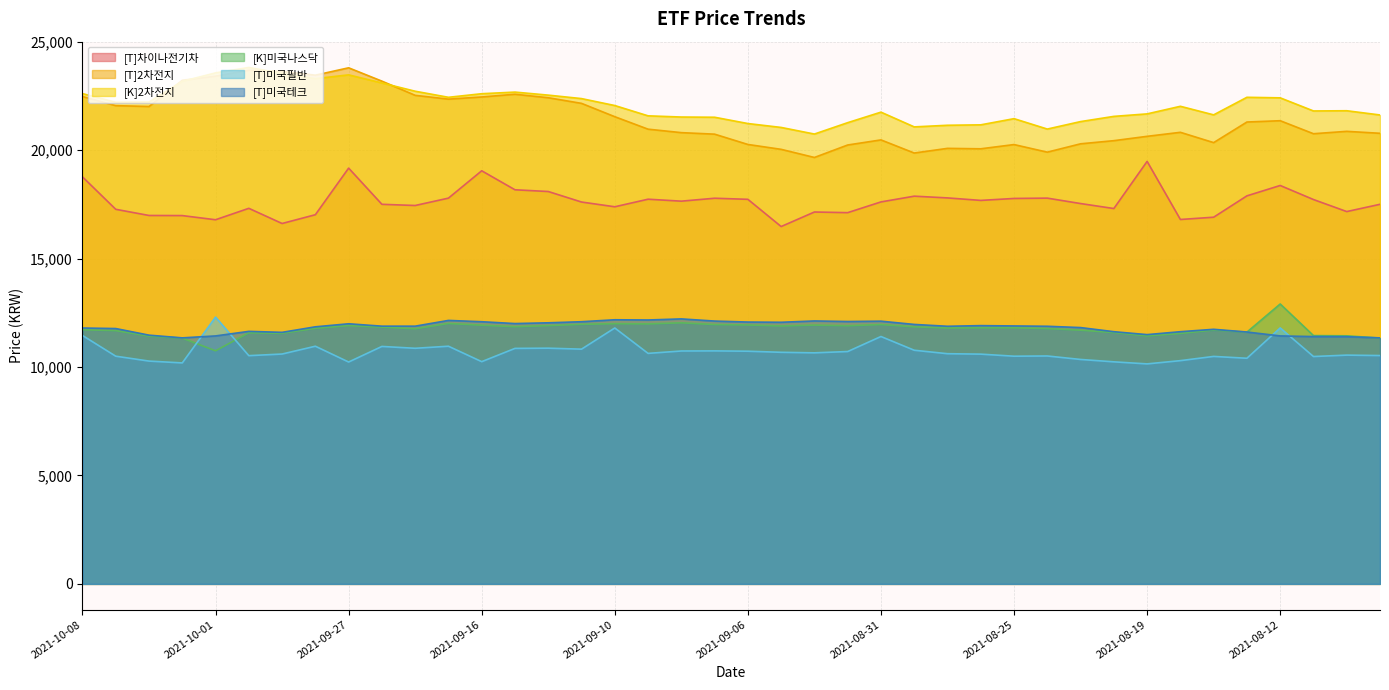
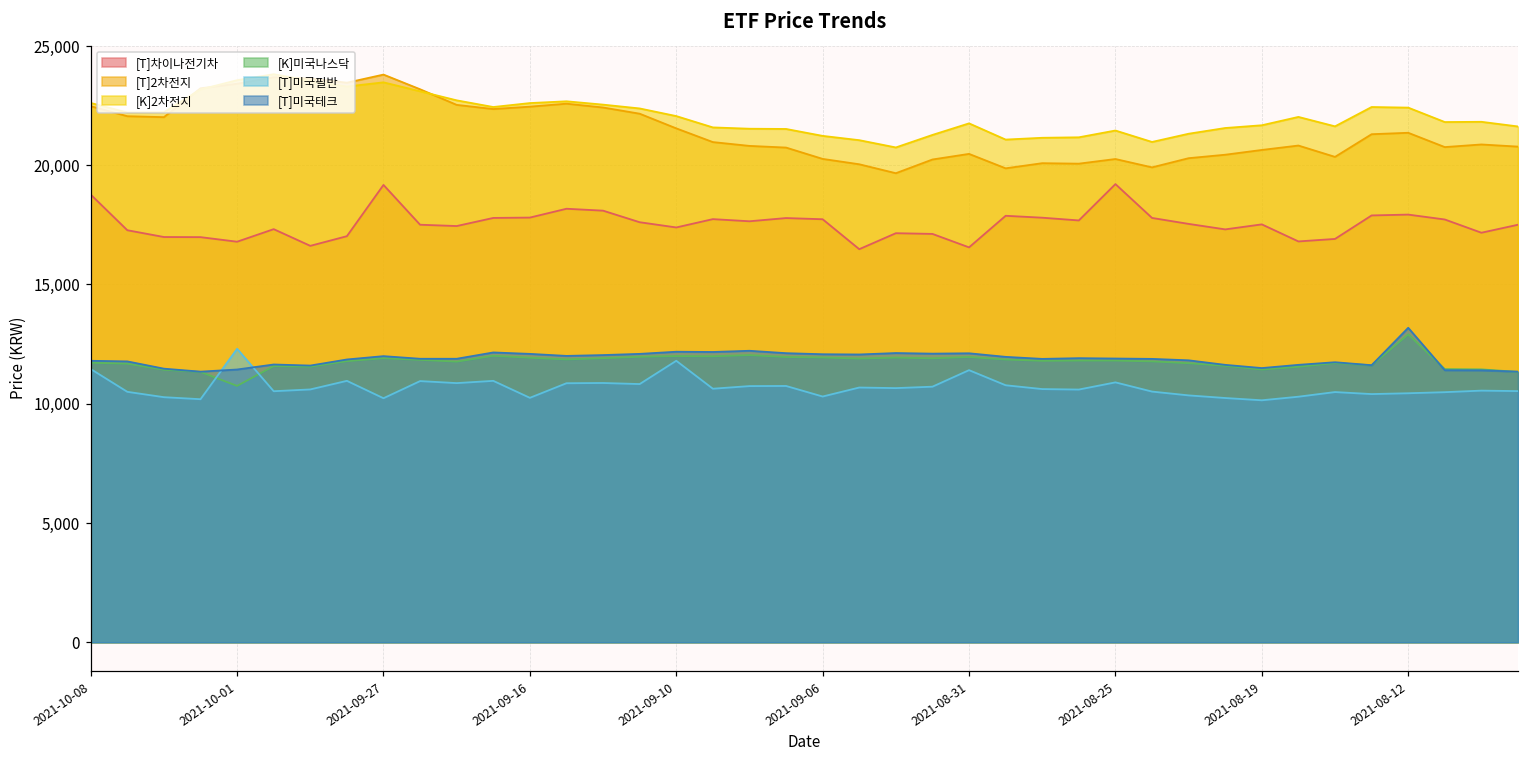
  {
    "[T]차이나전기차": {
      "2021-10-08": "18,800",
      "2021-10-01": "16,800",
      "2021-09-27": "19,200",
-     "2021-09-16": "19,100",
+     "2021-09-16": "17,800",
      "2021-09-10": "17,400",
      "2021-09-06": "17,700",
-     "2021-08-31": "17,600",
-     "2021-08-25": "17,800",
-     "2021-08-19": "19,500",
-     "2021-08-12": "18,400"
+     "2021-08-31": "16,600",
+     "2021-08-25": "19,200",
+     "2021-08-19": "17,500",
+     "2021-08-12": "17,900"
    },
    "[K]미국나스닥": {
      "2021-10-01": "10,700",
      "2021-09-16": "11,900",
      "2021-09-10": "12,000",
      "2021-09-06": "11,900",
      "2021-08-31": "12,000",
      "2021-08-12": "12,900"
    },
    "[T]미국필반": {
      "2021-10-08": "11,500",
      "2021-10-01": "12,300",
      "2021-09-27": "10,200",
      "2021-09-16": "10,200",
      "2021-09-10": "11,800",
-     "2021-09-06": "10,700",
+     "2021-09-06": "10,300",
      "2021-08-31": "11,400",
-     "2021-08-25": "10,500",
+     "2021-08-25": "10,900",
      "2021-08-19": "10,100",
-     "2021-08-12": "11,800"
+     "2021-08-12": "10,400"
    },
    "[T]미국테크": {
      "2021-10-01": "11,400",
      "2021-09-16": "12,100",
      "2021-09-10": "12,200",
      "2021-09-06": "12,100",
      "2021-08-31": "12,100",
-     "2021-08-12": "11,400"
+     "2021-08-12": "13,200"
    }
  }
